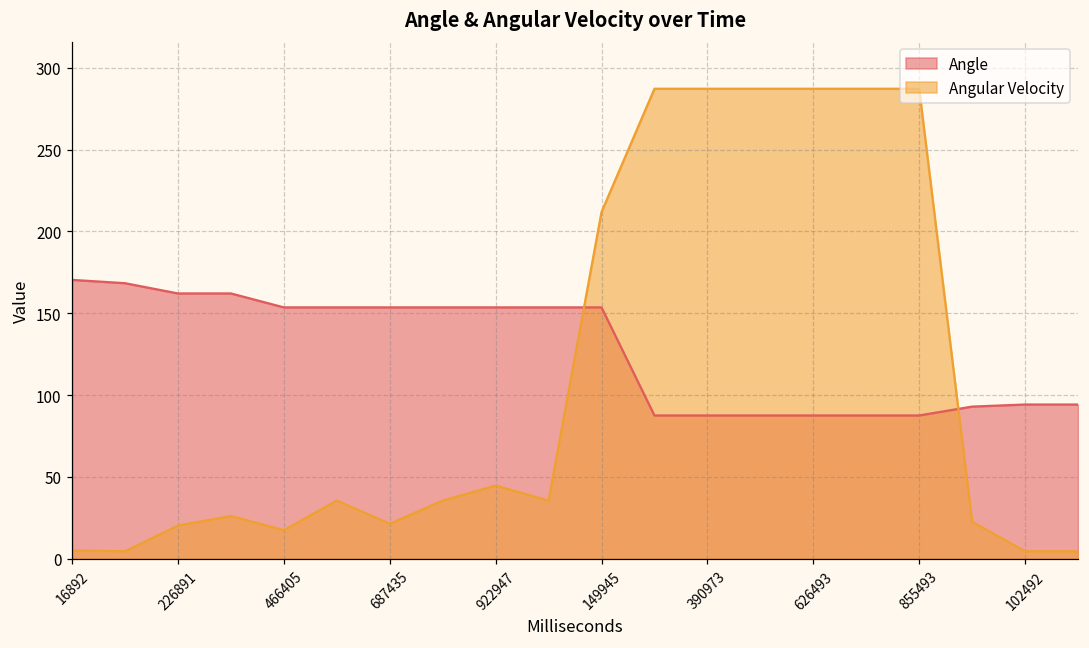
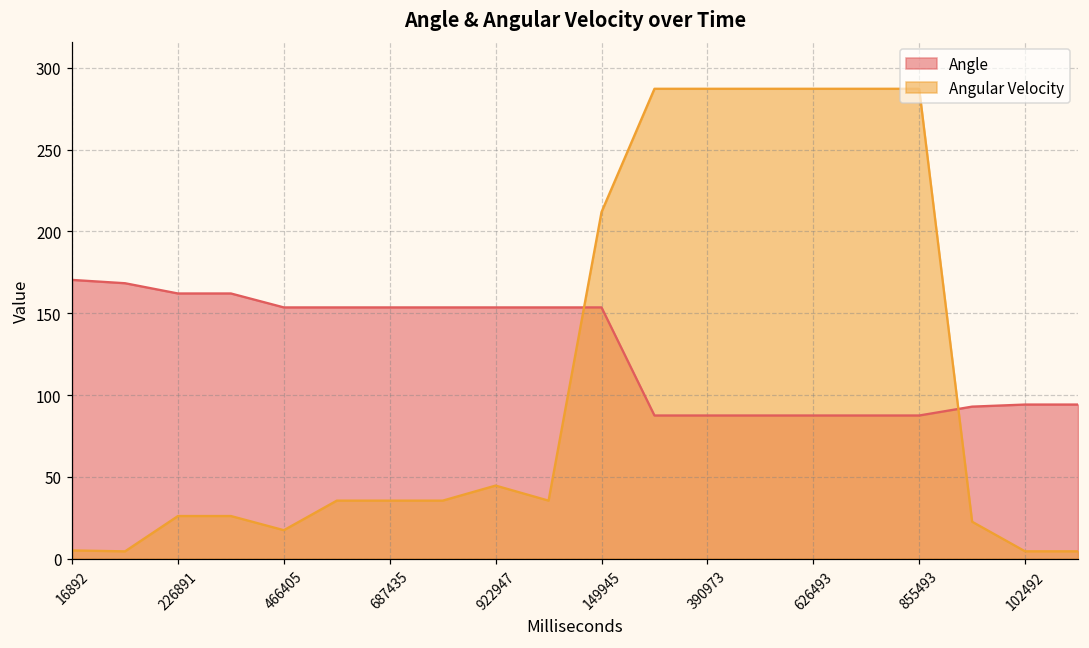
  {
    "Angle": {
      "16892": 170,
      "226891": 162,
      "466405": 154,
      "687435": 154,
      "922947": 154,
      "149945": 154,
      "390973": 88,
      "626493": 88,
      "855493": 88,
      "102492": 94
    },
    "Angular Velocity": {
      "16892": 5,
-     "226891": 20,
+     "226891": 26,
      "466405": 17,
-     "687435": 21,
+     "687435": 35,
      "922947": 45,
      "149945": 212,
      "390973": 287,
      "626493": 287,
      "102492": 5
    }
  }
